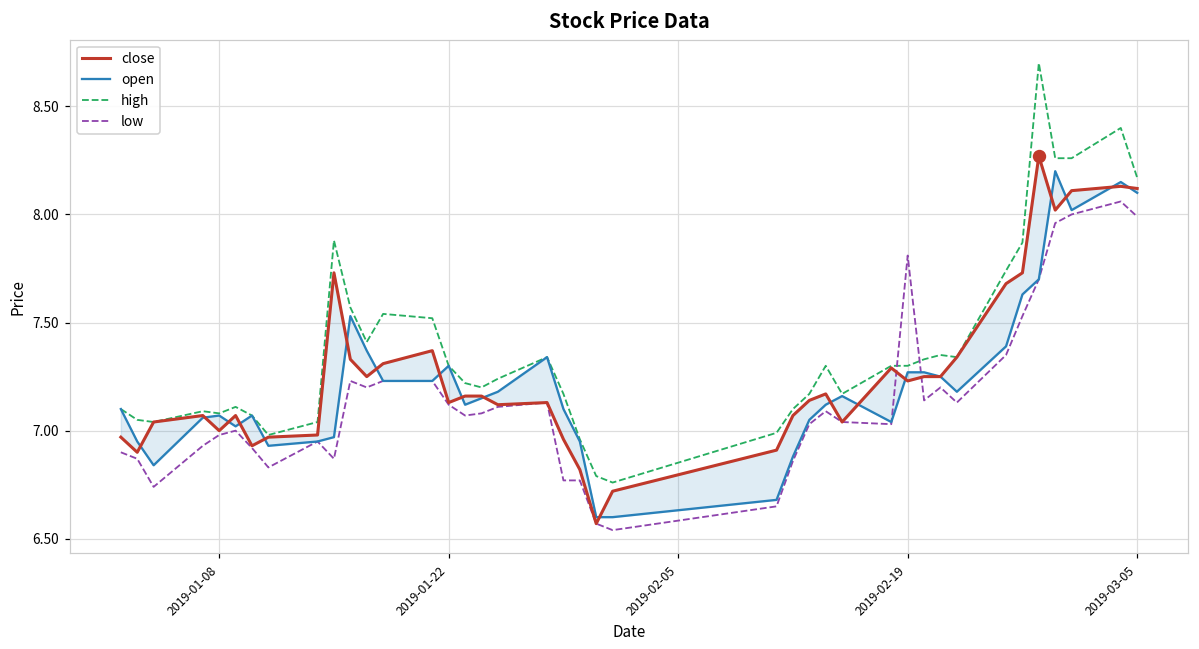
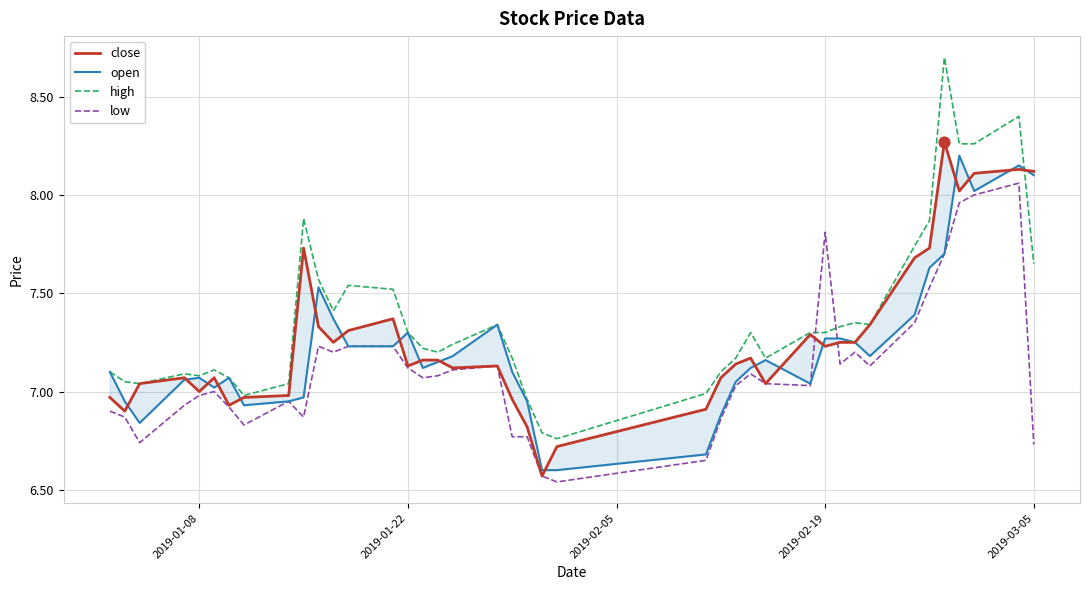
  {
    "high": {
      "2019-02-19": 7.30,
-     "2019-03-05": 8.17
+     "2019-03-05": 7.65
    },
    "low": {
      "2019-01-08": 6.98,
      "2019-02-19": 7.81,
-     "2019-03-05": 7.99
+     "2019-03-05": 6.73
    }
  }
